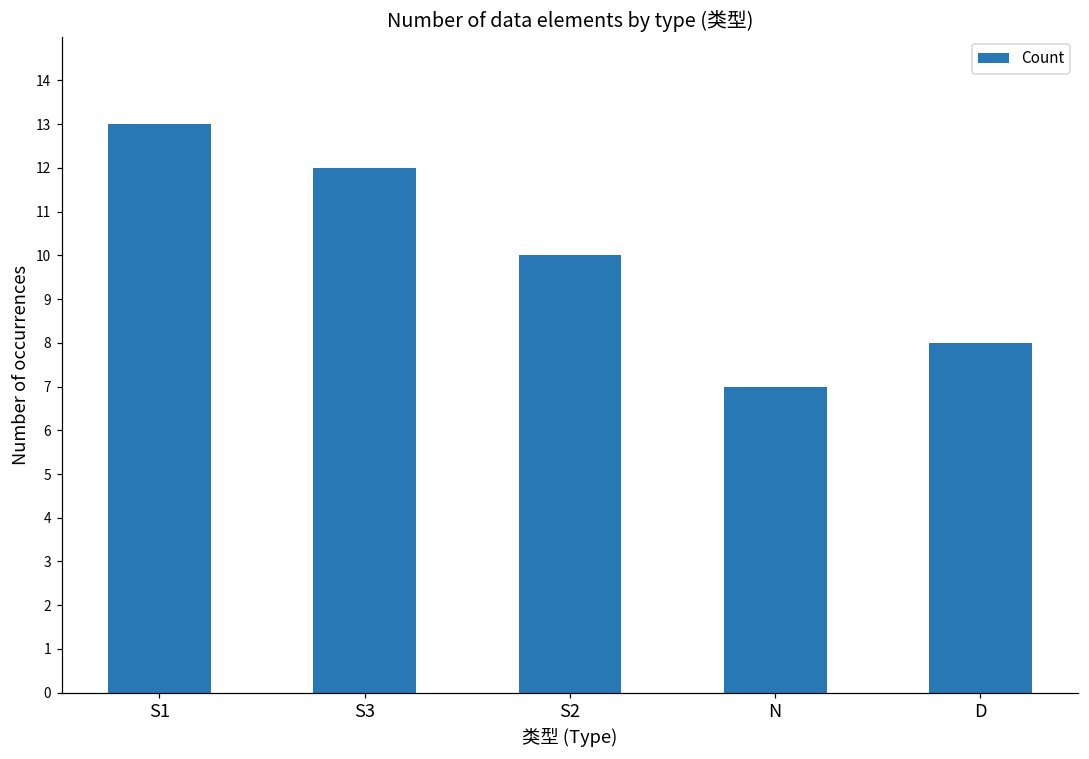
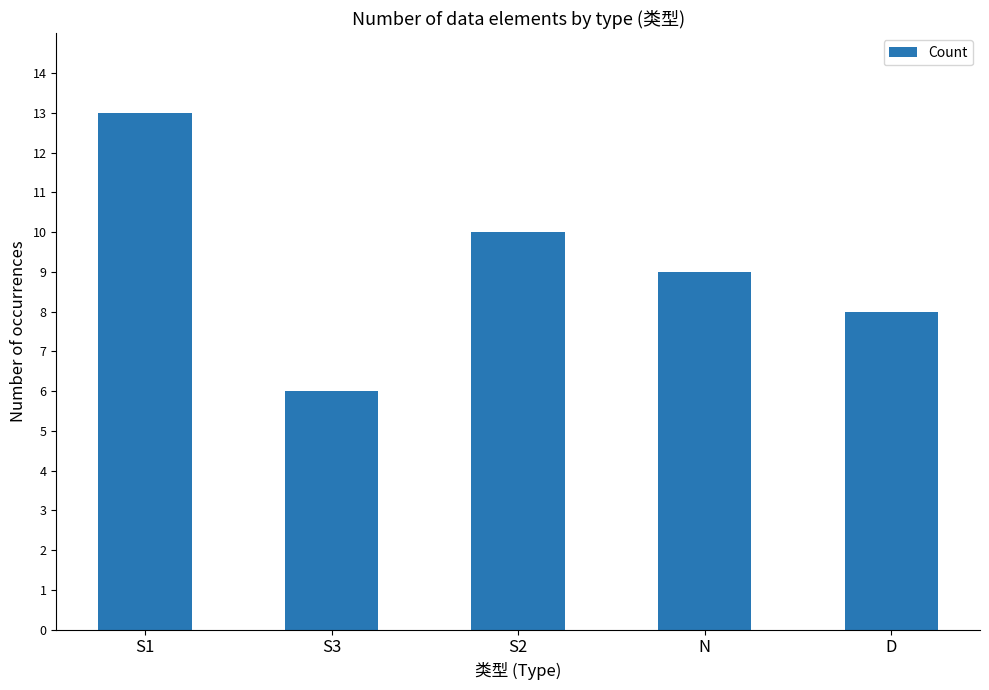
  {
    "S1": 13,
-   "S3": 12,
+   "S3": 6,
    "S2": 10,
-   "N": 7,
+   "N": 9,
    "D": 8
  }
